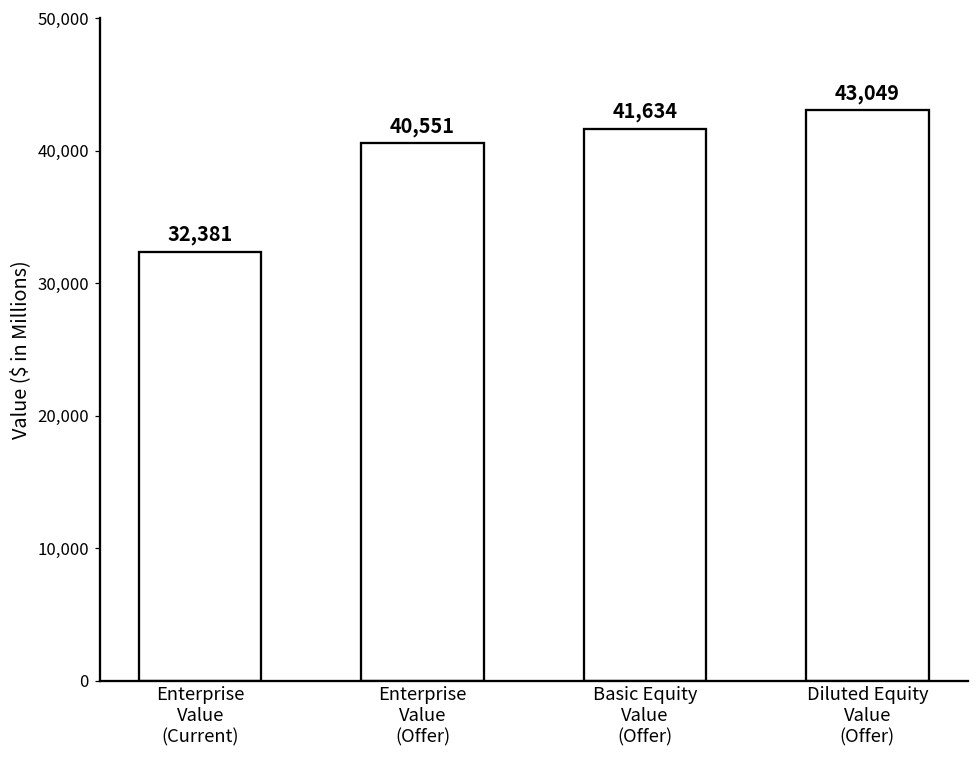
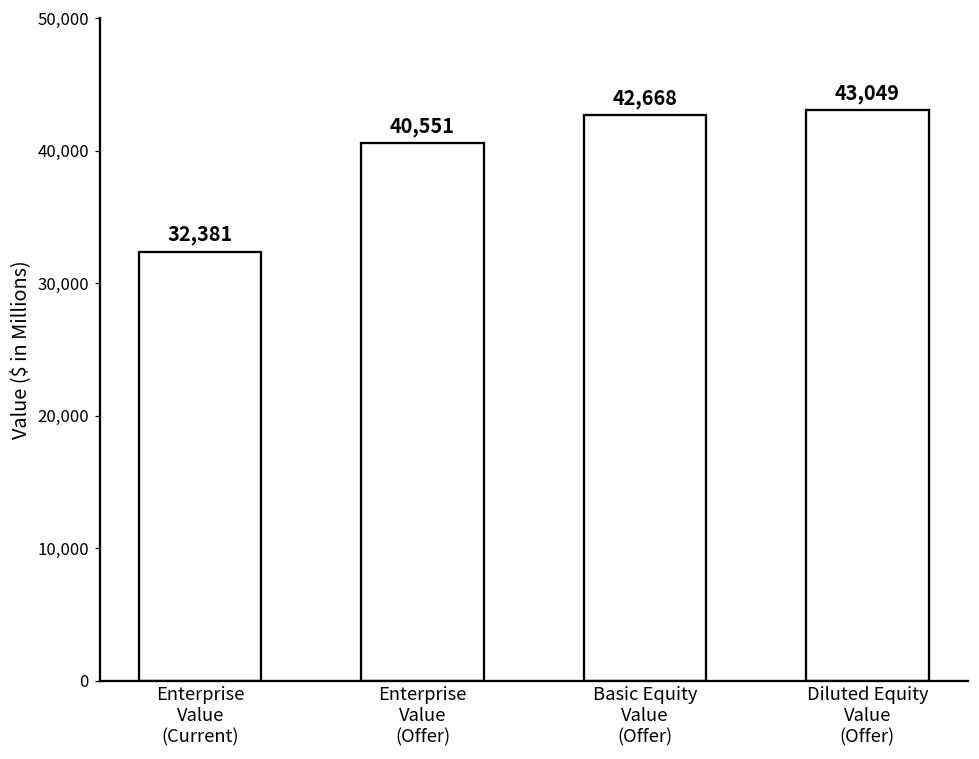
  {
    "Enterprise Value (Current)": "32,381",
    "Enterprise Value (Offer)": "40,551",
-   "Basic Equity Value (Offer)": "41,634",
+   "Basic Equity Value (Offer)": "42,668",
    "Diluted Equity Value (Offer)": "43,049"
  }
